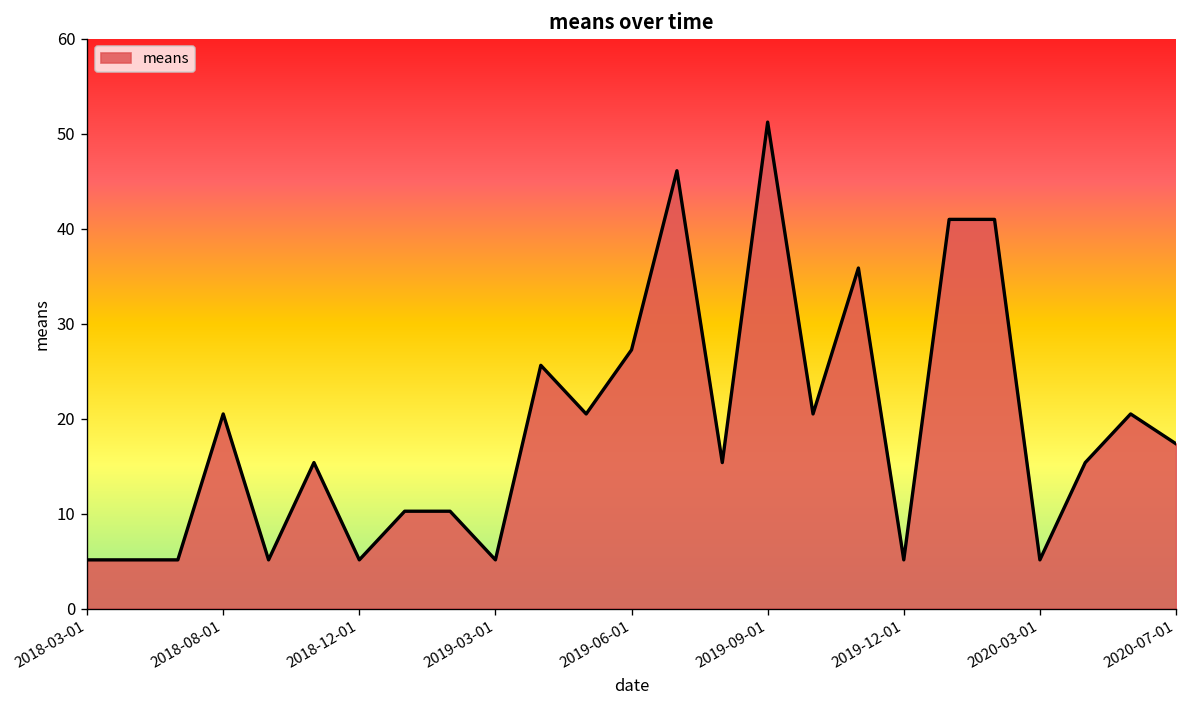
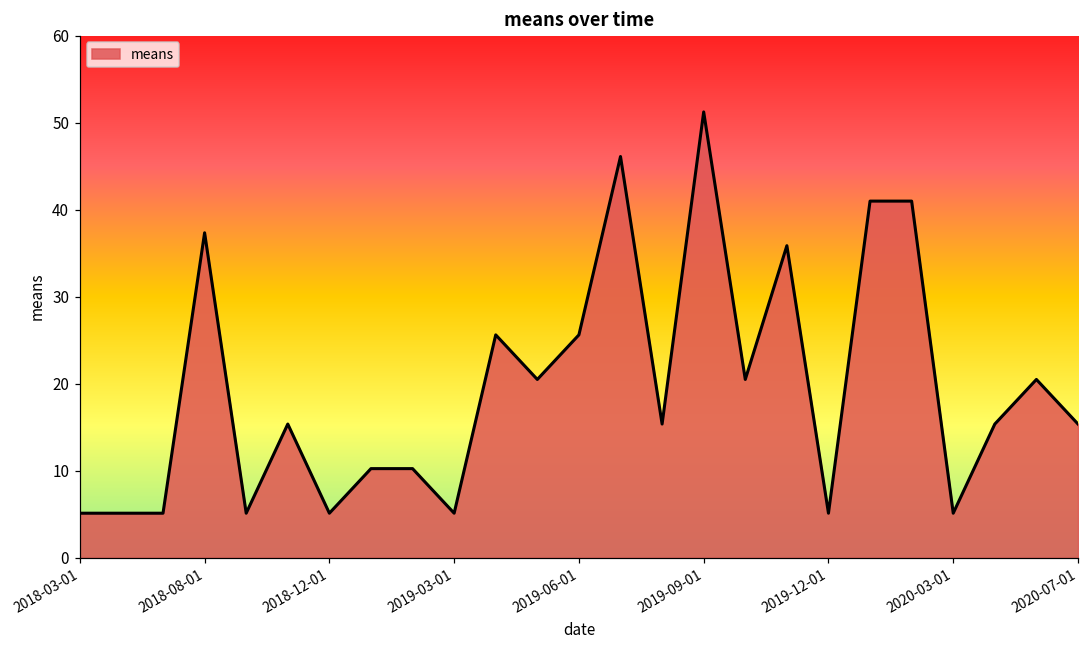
  {
    "2018-03-01": 5,
-   "2018-08-01": 20,
+   "2018-08-01": 37,
    "2018-12-01": 5,
    "2019-03-01": 5,
-   "2019-06-01": 27,
+   "2019-06-01": 26,
    "2019-09-01": 51,
    "2019-12-01": 5,
    "2020-03-01": 5,
-   "2020-07-01": 17
+   "2020-07-01": 15
  }
